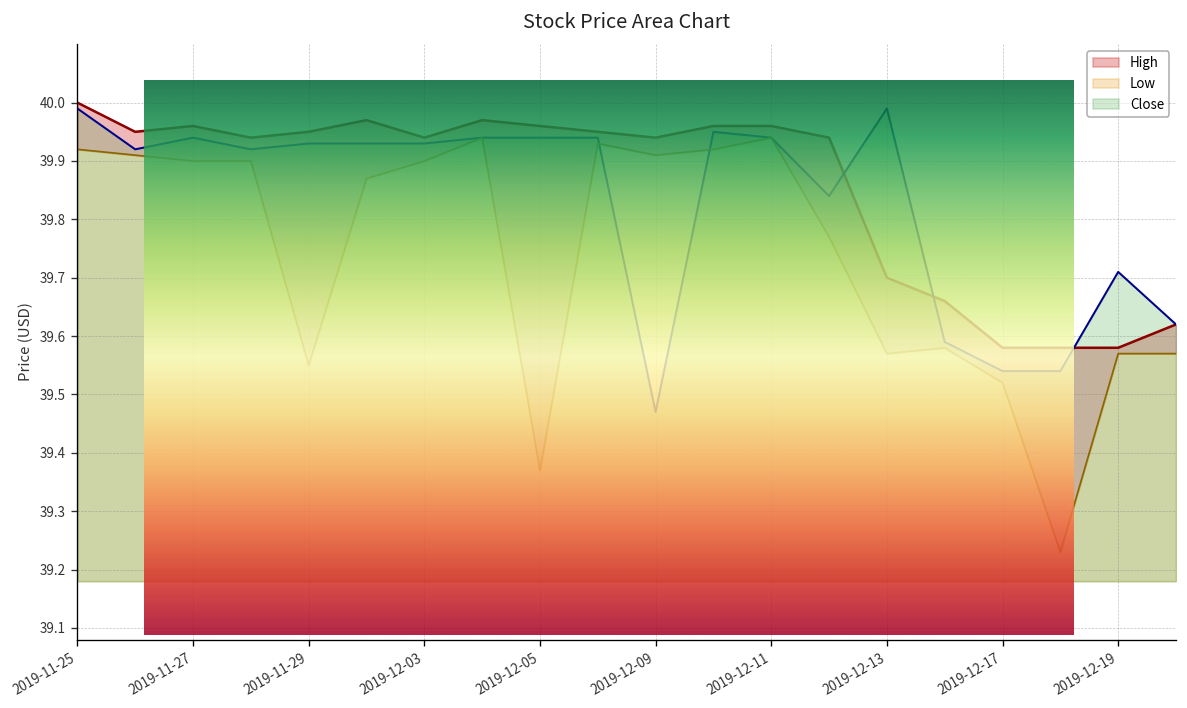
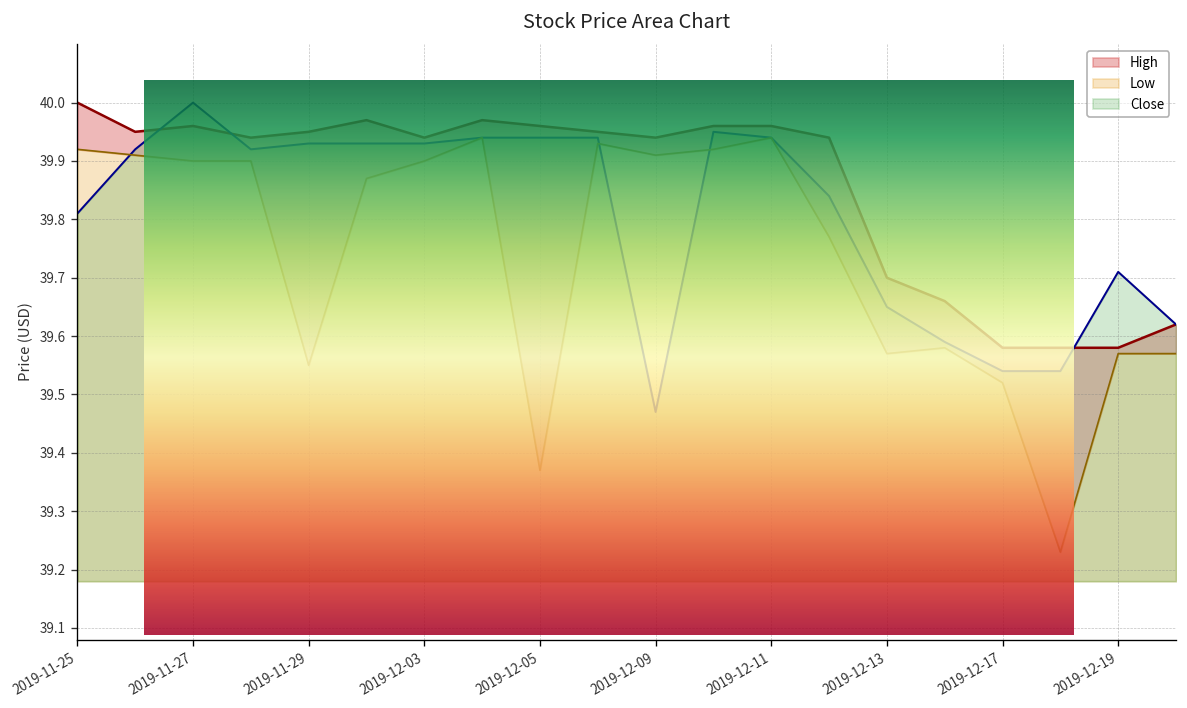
  {
    "Stock Price Area Chart": {
      "Close": {
-       "2019-11-25": 39.99,
-       "2019-11-27": 39.94,
+       "2019-11-25": 39.81,
+       "2019-11-27": 40.00,
        "2019-11-29": 39.93,
        "2019-12-03": 39.93,
        "2019-12-05": 39.94,
        "2019-12-09": 39.47,
-       "2019-12-13": 39.99,
+       "2019-12-13": 39.65,
        "2019-12-17": 39.54,
        "2019-12-19": 39.71
      }
    }
  }
